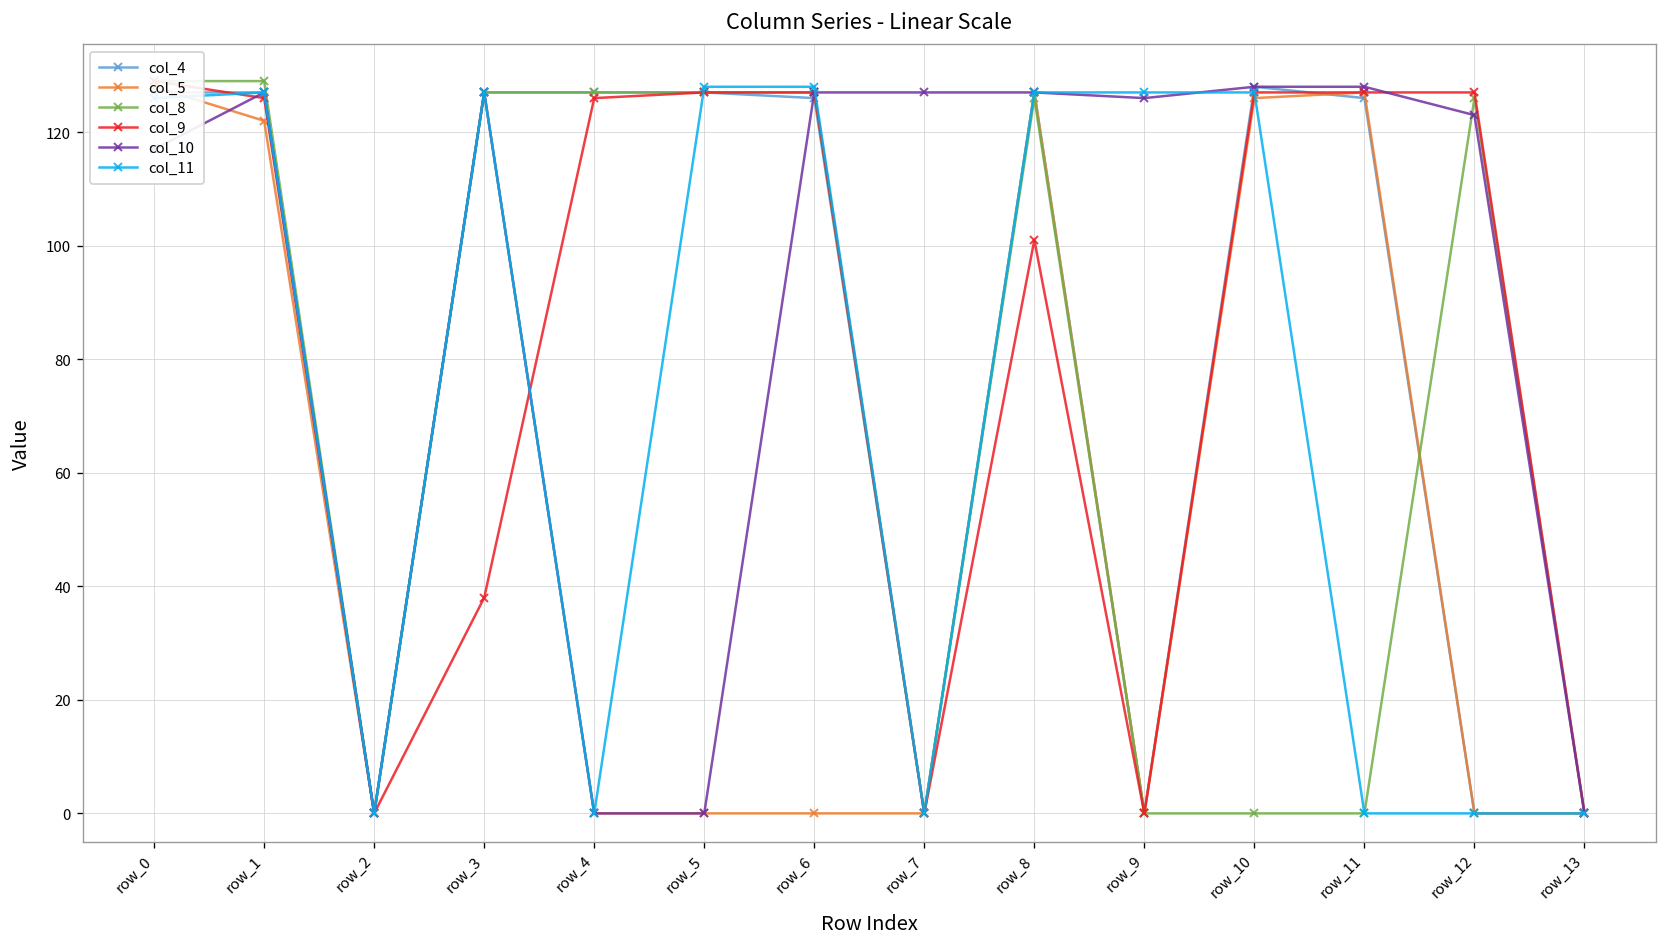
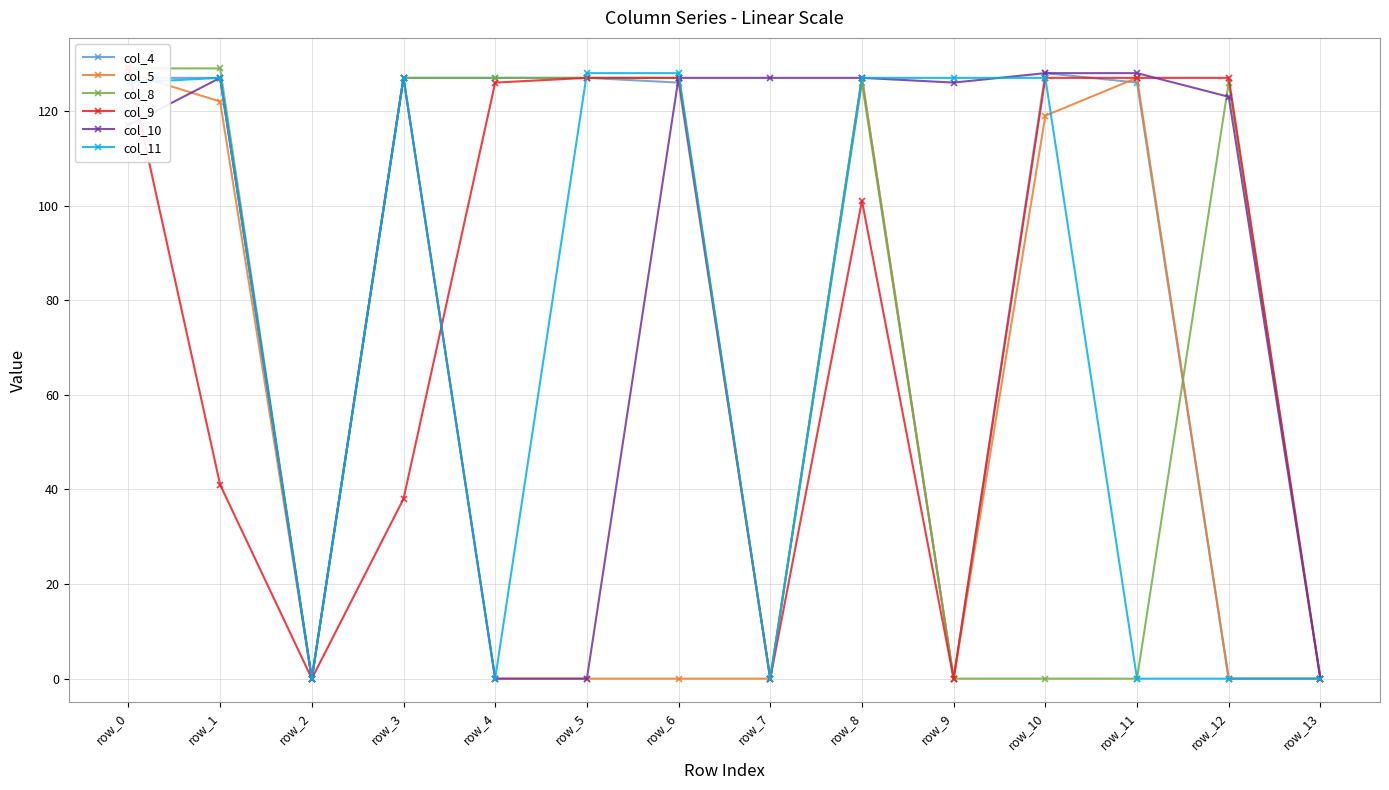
  {
    "col_4": {
      "row_6": 126,
      "row_11": 126
    },
    "col_5": {
      "row_1": 122,
      "row_6": 0,
-     "row_10": 126
+     "row_10": 119
    },
    "col_8": {
      "row_1": 129,
      "row_8": 126,
      "row_10": 0,
      "row_12": 126
    },
    "col_9": {
-     "row_1": 126,
+     "row_1": 41,
      "row_3": 38,
      "row_4": 126,
      "row_8": 101,
      "row_12": 127
    },
    "col_10": {
      "row_7": 127,
      "row_9": 126,
      "row_11": 128,
      "row_12": 123
    },
    "col_11": {
      "row_5": 128,
      "row_6": 128,
      "row_9": 127
    }
  }
